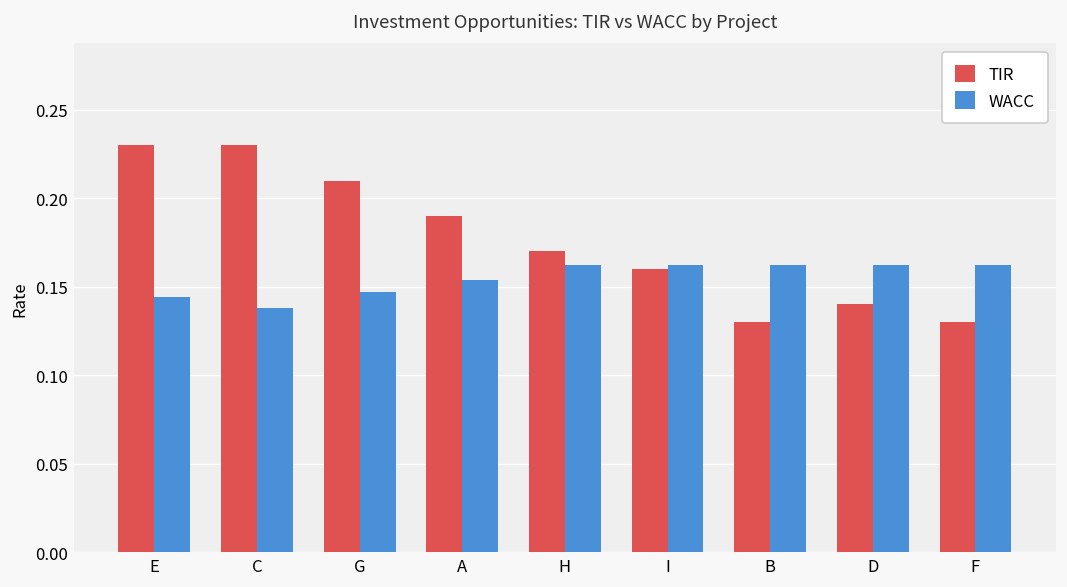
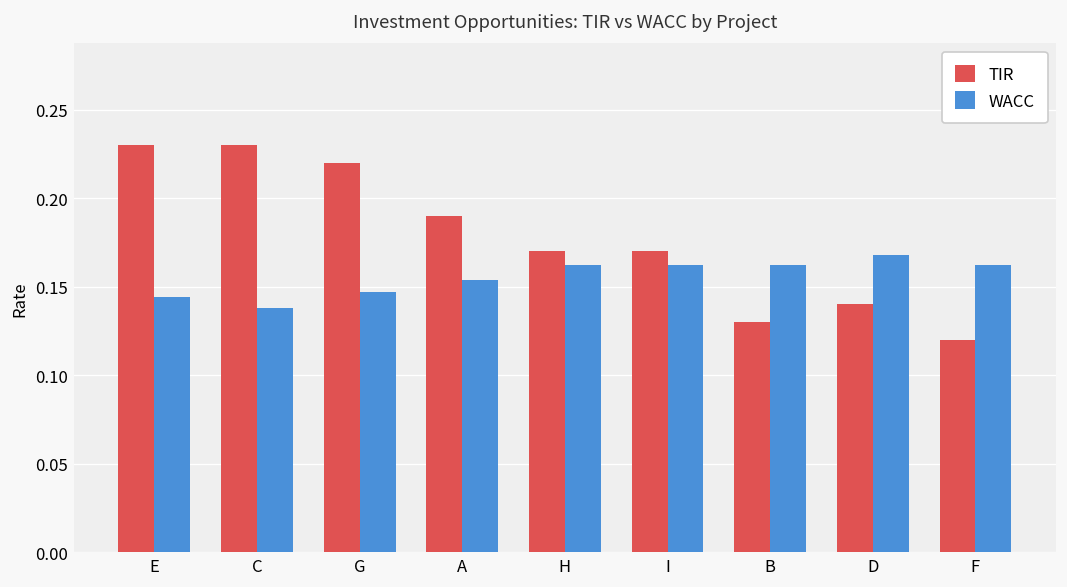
  {
    "TIR": {
      "E": 0.23,
      "C": 0.23,
-     "G": 0.21,
+     "G": 0.22,
      "A": 0.19,
      "H": 0.17,
-     "I": 0.16,
+     "I": 0.17,
      "B": 0.13,
      "D": 0.14,
-     "F": 0.13
+     "F": 0.12
    },
    "WACC": {
      "E": 0.144,
      "C": 0.138,
      "G": 0.147,
      "A": 0.154,
      "H": 0.162,
      "I": 0.162,
      "B": 0.162,
-     "D": 0.162,
+     "D": 0.168,
      "F": 0.162
    }
  }
